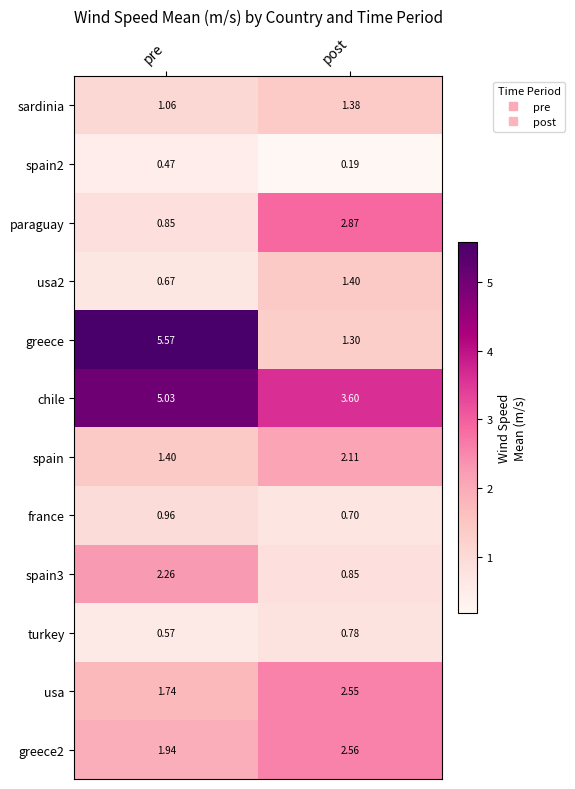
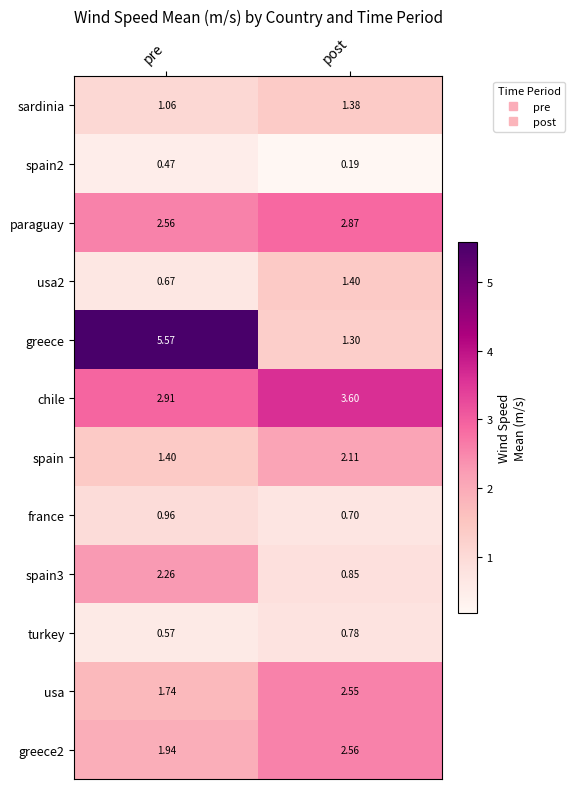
  {
    "sardinia": {
      "pre": 1.06,
      "post": 1.38
    },
    "spain2": {
      "pre": 0.47,
      "post": 0.19
    },
    "paraguay": {
-     "pre": 0.85,
+     "pre": 2.56,
      "post": 2.87
    },
    "usa2": {
      "pre": 0.67,
      "post": 1.40
    },
    "greece": {
      "pre": 5.57,
      "post": 1.30
    },
    "chile": {
-     "pre": 5.03,
+     "pre": 2.91,
      "post": 3.60
    },
    "spain": {
      "pre": 1.40,
      "post": 2.11
    },
    "france": {
      "pre": 0.96,
      "post": 0.70
    },
    "spain3": {
      "pre": 2.26,
      "post": 0.85
    },
    "turkey": {
      "pre": 0.57,
      "post": 0.78
    },
    "usa": {
      "pre": 1.74,
      "post": 2.55
    },
    "greece2": {
      "pre": 1.94,
      "post": 2.56
    }
  }
